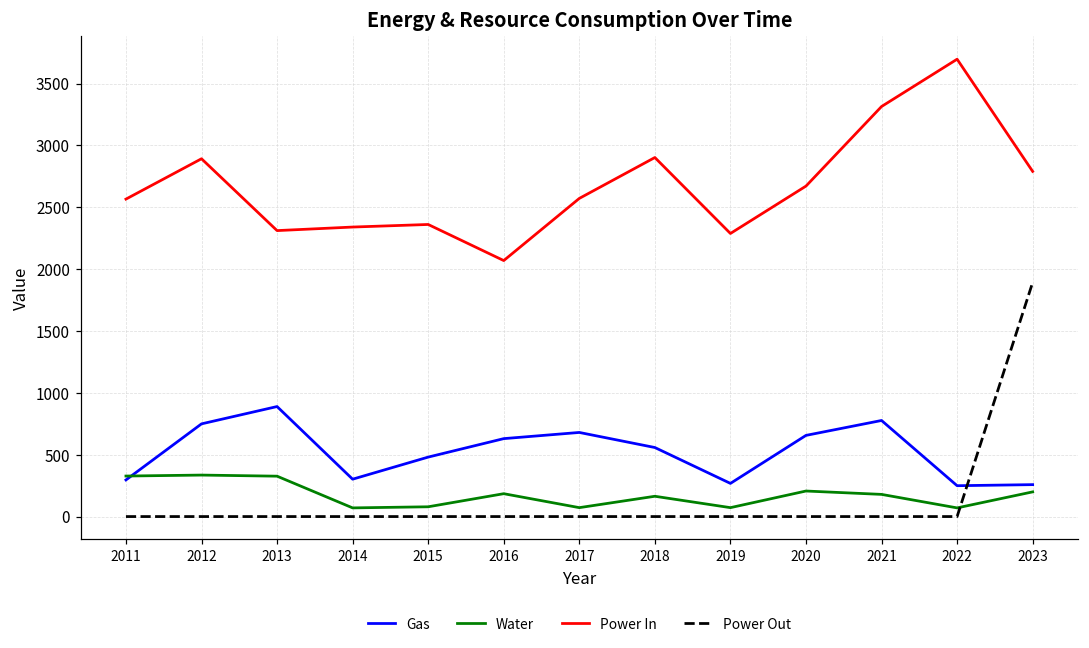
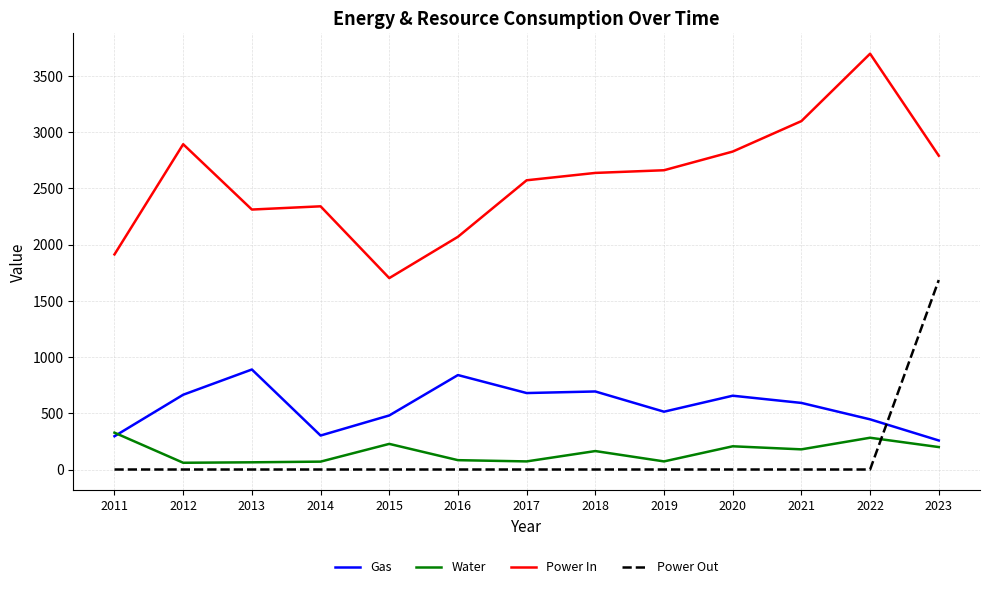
  {
    "Gas": {
      "2011": 300,
-     "2012": 750,
+     "2012": 660,
      "2013": 890,
      "2014": 300,
      "2015": 480,
-     "2016": 630,
+     "2016": 840,
      "2017": 680,
-     "2018": 560,
-     "2019": 270,
+     "2018": 690,
+     "2019": 510,
      "2020": 660,
-     "2021": 780,
-     "2022": 250,
+     "2021": 590,
+     "2022": 450,
      "2023": 260
    },
    "Water": {
      "2011": 330,
-     "2012": 340,
-     "2013": 330,
+     "2012": 60,
+     "2013": 60,
      "2014": 70,
-     "2015": 80,
-     "2016": 180,
+     "2015": 230,
+     "2016": 80,
      "2017": 70,
      "2018": 160,
      "2019": 70,
      "2020": 210,
      "2021": 180,
-     "2022": 70,
+     "2022": 280,
      "2023": 200
    },
    "Power In": {
-     "2011": 2570,
+     "2011": 1910,
      "2012": 2890,
      "2013": 2310,
      "2014": 2340,
-     "2015": 2360,
+     "2015": 1700,
      "2016": 2070,
      "2017": 2570,
-     "2018": 2900,
-     "2019": 2290,
-     "2020": 2670,
-     "2021": 3310,
+     "2018": 2640,
+     "2019": 2660,
+     "2020": 2830,
+     "2021": 3100,
      "2022": 3700,
      "2023": 2790
    },
    "Power Out": {
      "2011": 0,
      "2012": 0,
      "2013": 0,
      "2014": 0,
      "2015": 0,
      "2016": 0,
      "2017": 0,
      "2018": 0,
      "2019": 0,
      "2020": 0,
      "2021": 0,
      "2022": 0,
-     "2023": 1890
+     "2023": 1680
    }
  }
